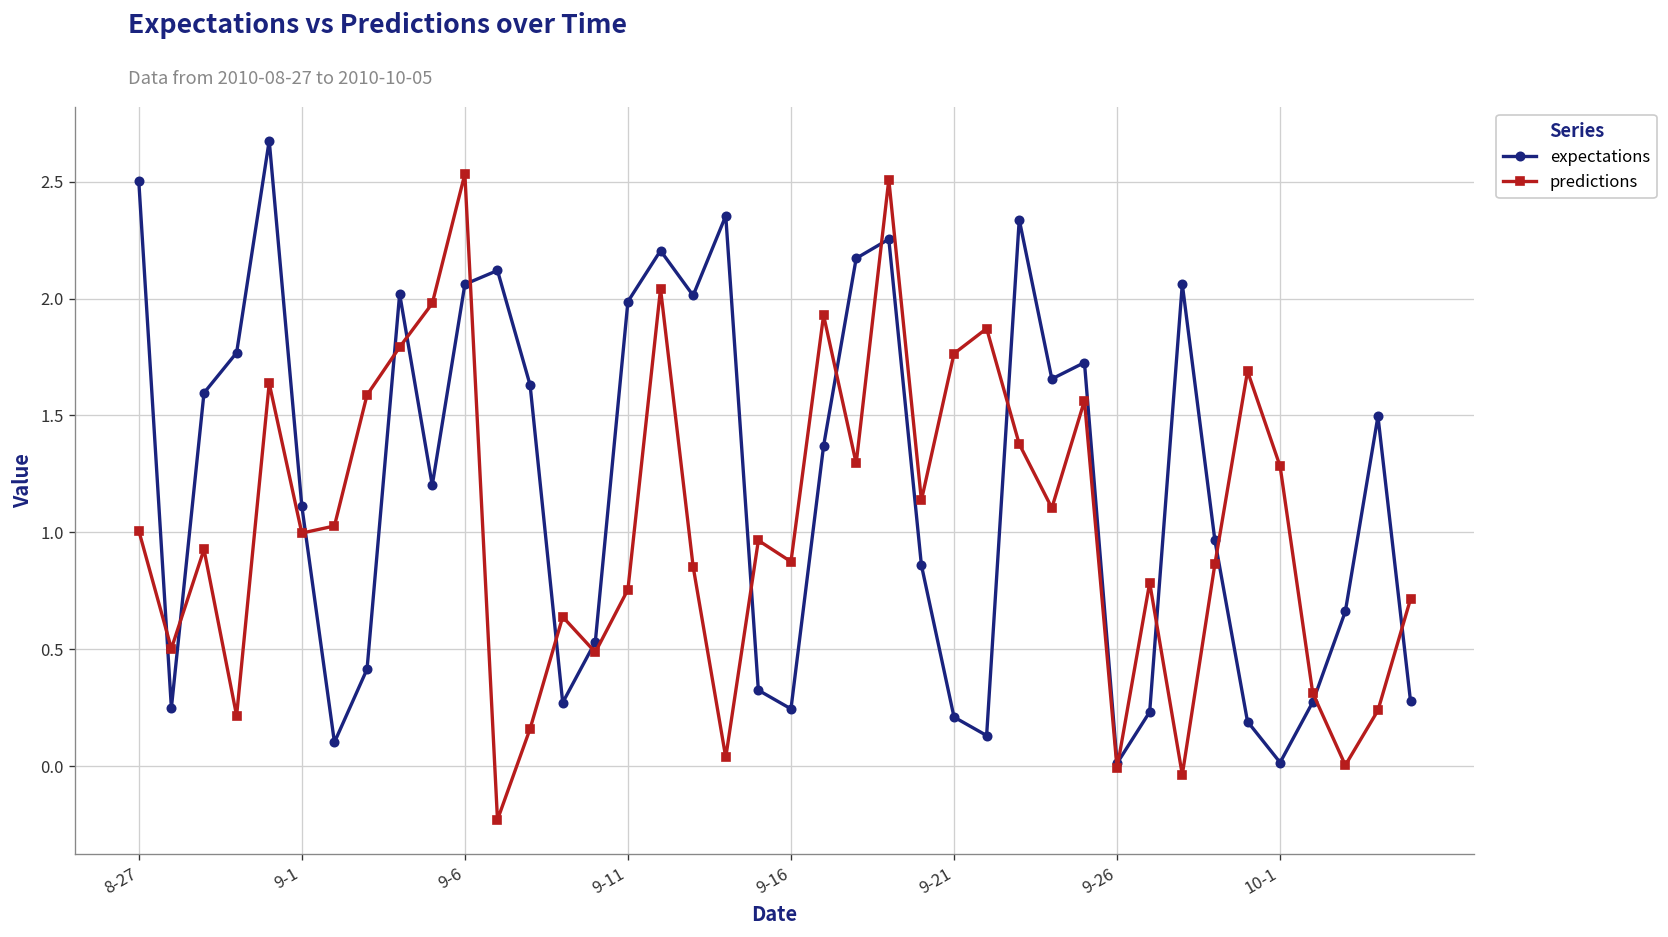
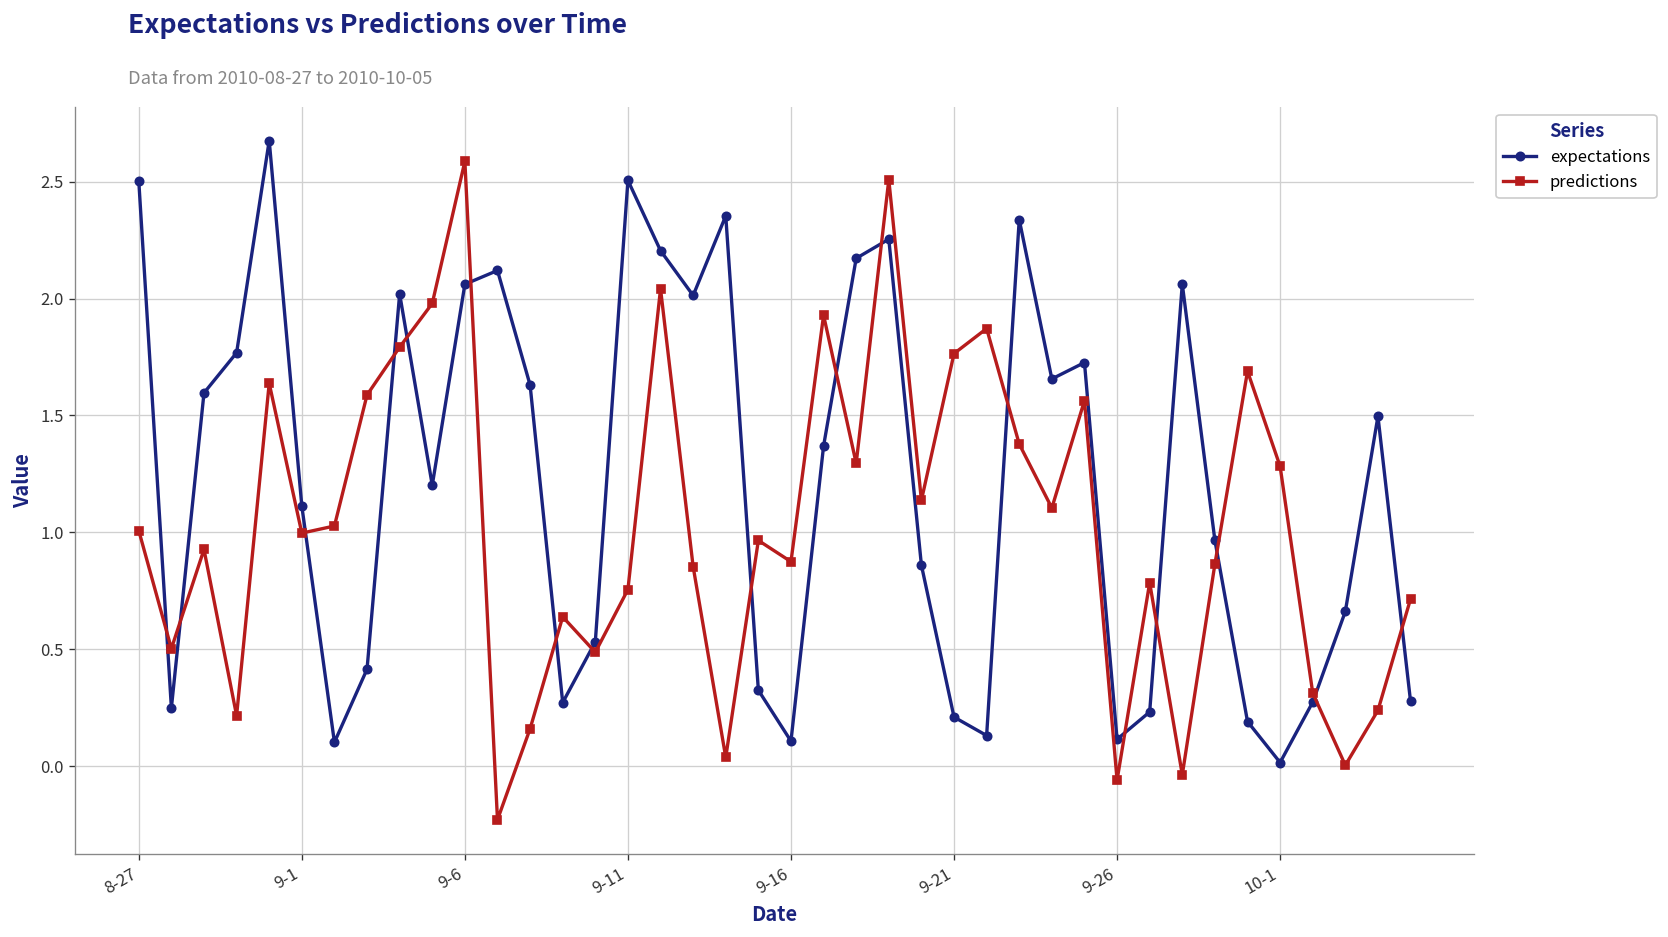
  {
    "expectations": {
      "8-27": 2.50,
      "9-1": 1.11,
      "9-6": 2.06,
-     "9-11": 1.99,
-     "9-16": 0.24,
+     "9-11": 2.51,
+     "9-16": 0.11,
      "9-21": 0.21,
-     "9-26": 0.01,
+     "9-26": 0.11,
      "10-1": 0.01
    },
    "predictions": {
      "8-27": 1.01,
      "9-1": 1.00,
-     "9-6": 2.53,
+     "9-6": 2.59,
      "9-11": 0.75,
      "9-16": 0.87,
      "9-21": 1.76,
-     "9-26": -0.01,
+     "9-26": -0.06,
      "10-1": 1.28
    }
  }
